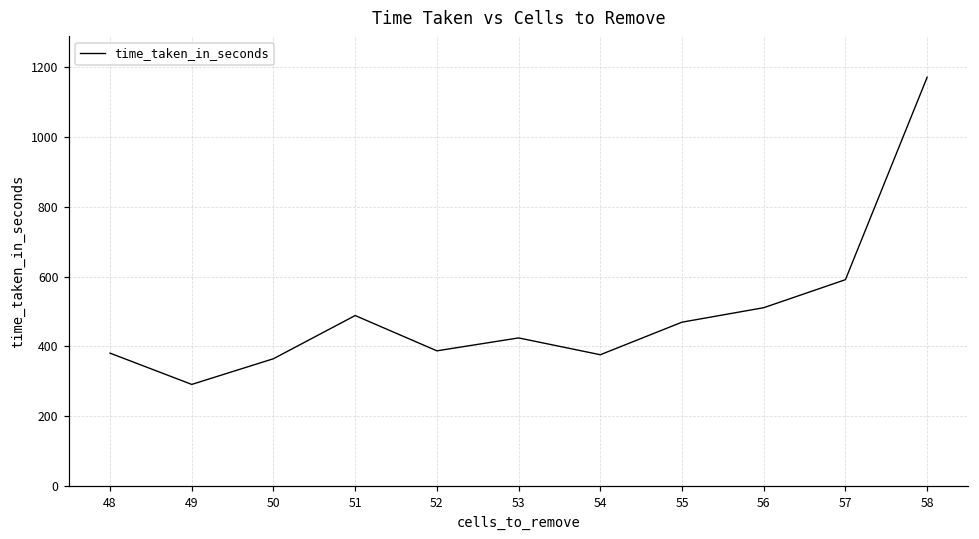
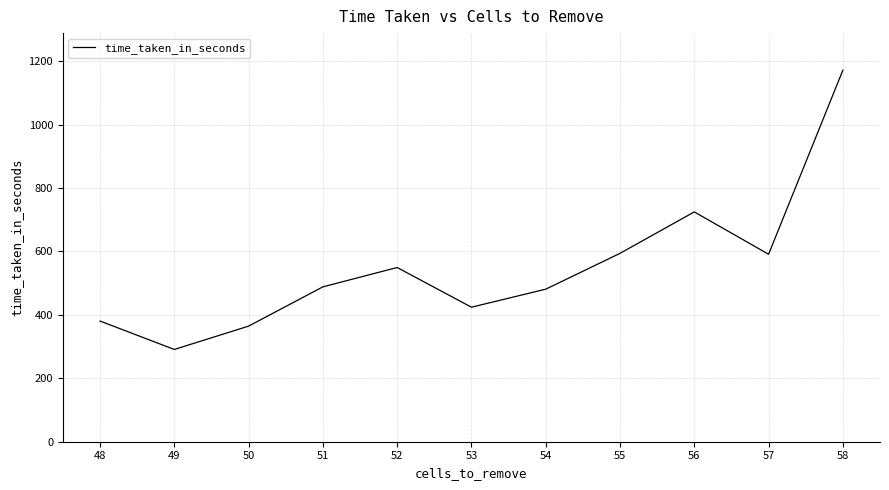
  {
    "48": 380,
    "49": 290,
    "50": 360,
    "51": 490,
-   "52": 390,
+   "52": 550,
    "53": 420,
-   "54": 380,
-   "55": 470,
-   "56": 510,
+   "54": 480,
+   "55": 590,
+   "56": 720,
    "57": 590,
    "58": 1170
  }
